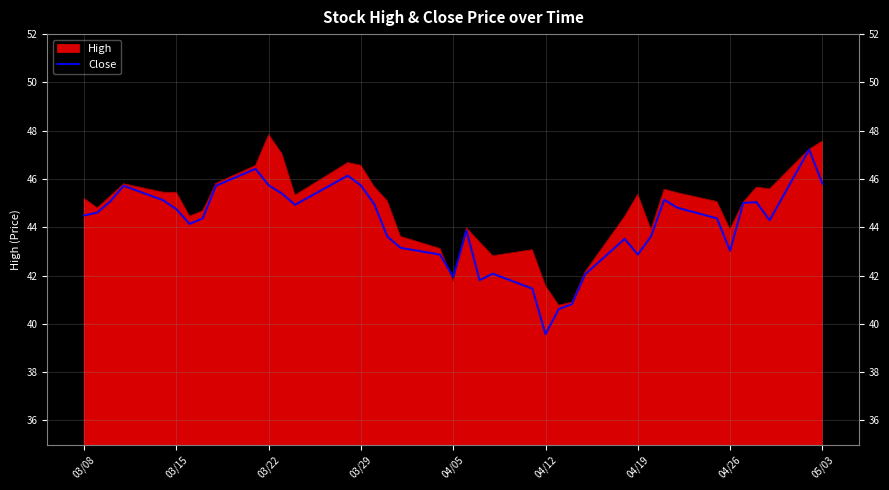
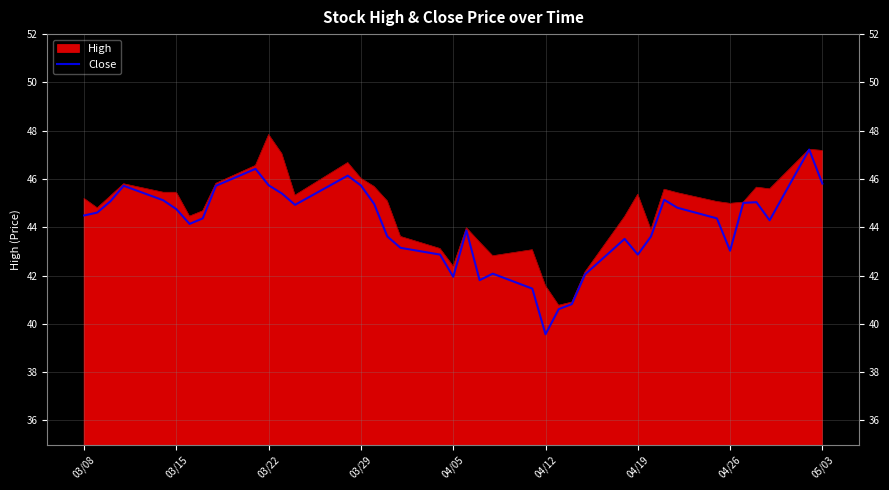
  {
    "High": {
      "03/08": 45.2,
      "03/15": 45.5,
      "03/22": 47.8,
-     "03/29": 46.6,
-     "04/05": 41.8,
+     "03/29": 46.0,
+     "04/05": 42.4,
      "04/12": 41.6,
      "04/19": 45.4,
-     "04/26": 43.9,
-     "05/03": 47.6
+     "04/26": 45.0,
+     "05/03": 47.2
    },
    "Close": {
      "03/08": 44.5,
      "03/15": 44.8,
      "03/22": 45.7,
      "03/29": 45.7,
      "04/05": 42.0,
      "04/12": 39.6,
      "04/19": 42.9,
      "04/26": 43.0,
      "05/03": 45.8
    }
  }
